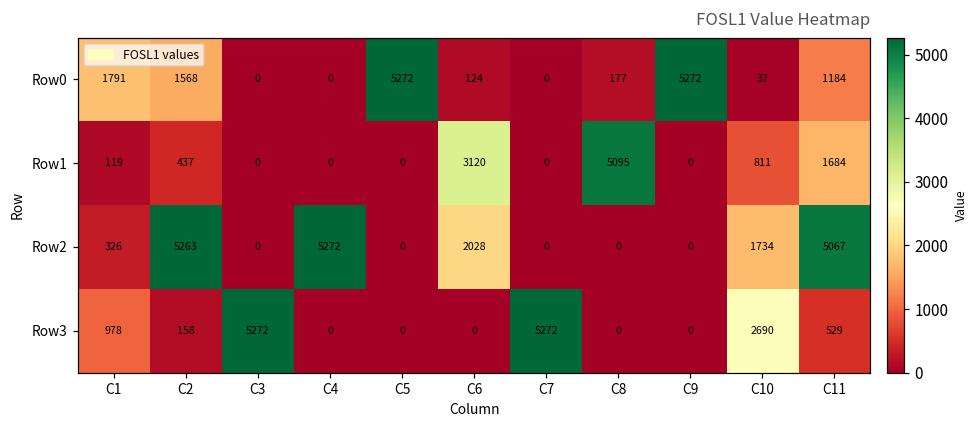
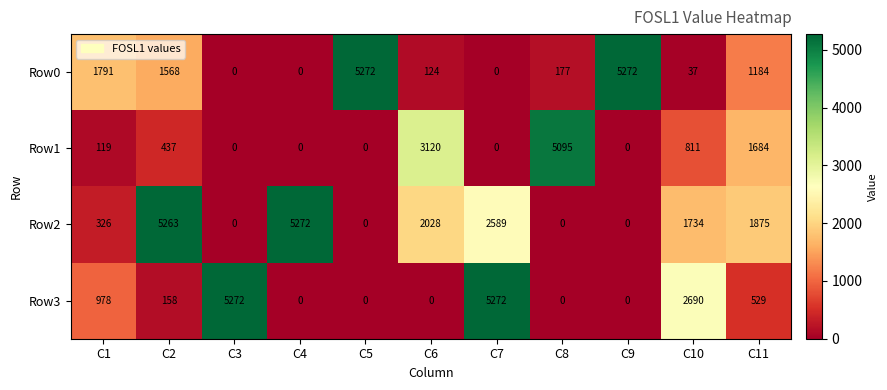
  {
    "Row0": {
      "C1": 1791,
      "C2": 1568,
      "C3": 0,
      "C4": 0,
      "C5": 5272,
      "C6": 124,
      "C7": 0,
      "C8": 177,
      "C9": 5272,
      "C10": 37,
      "C11": 1184
    },
    "Row1": {
      "C1": 119,
      "C2": 437,
      "C3": 0,
      "C4": 0,
      "C5": 0,
      "C6": 3120,
      "C7": 0,
      "C8": 5095,
      "C9": 0,
      "C10": 811,
      "C11": 1684
    },
    "Row2": {
      "C1": 326,
      "C2": 5263,
      "C3": 0,
      "C4": 5272,
      "C5": 0,
      "C6": 2028,
-     "C7": 0,
+     "C7": 2589,
      "C8": 0,
      "C9": 0,
      "C10": 1734,
-     "C11": 5067
+     "C11": 1875
    },
    "Row3": {
      "C1": 978,
      "C2": 158,
      "C3": 5272,
      "C4": 0,
      "C5": 0,
      "C6": 0,
      "C7": 5272,
      "C8": 0,
      "C9": 0,
      "C10": 2690,
      "C11": 529
    }
  }
